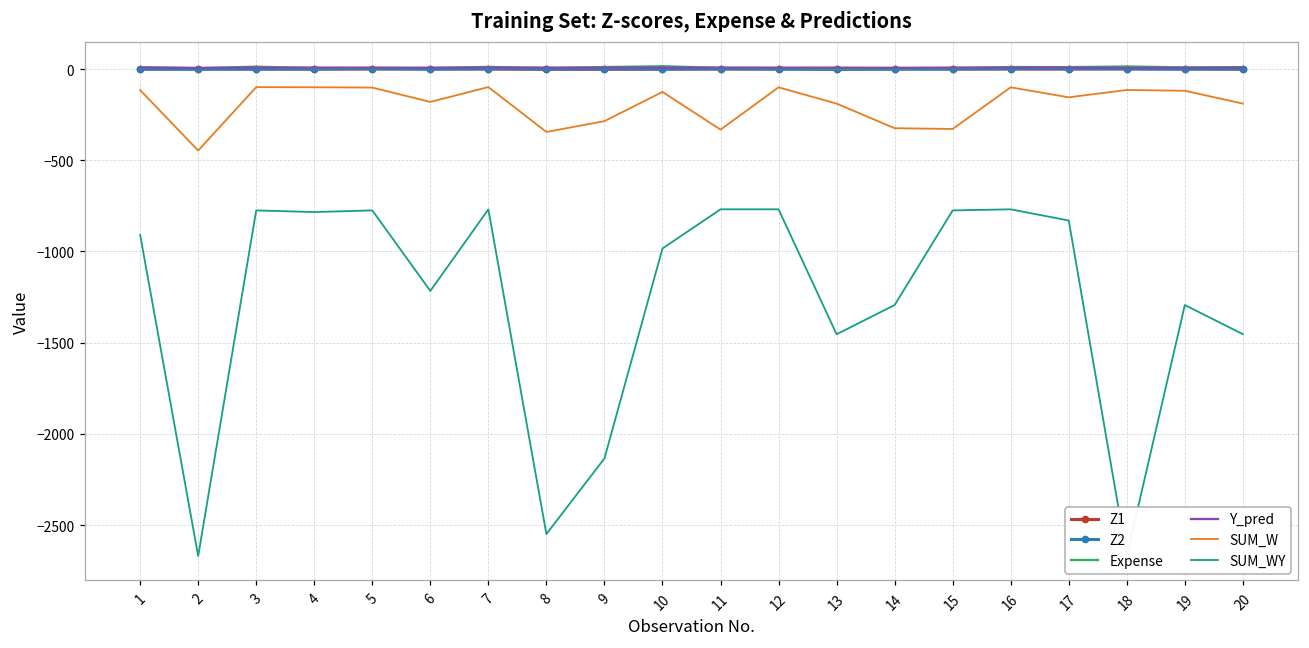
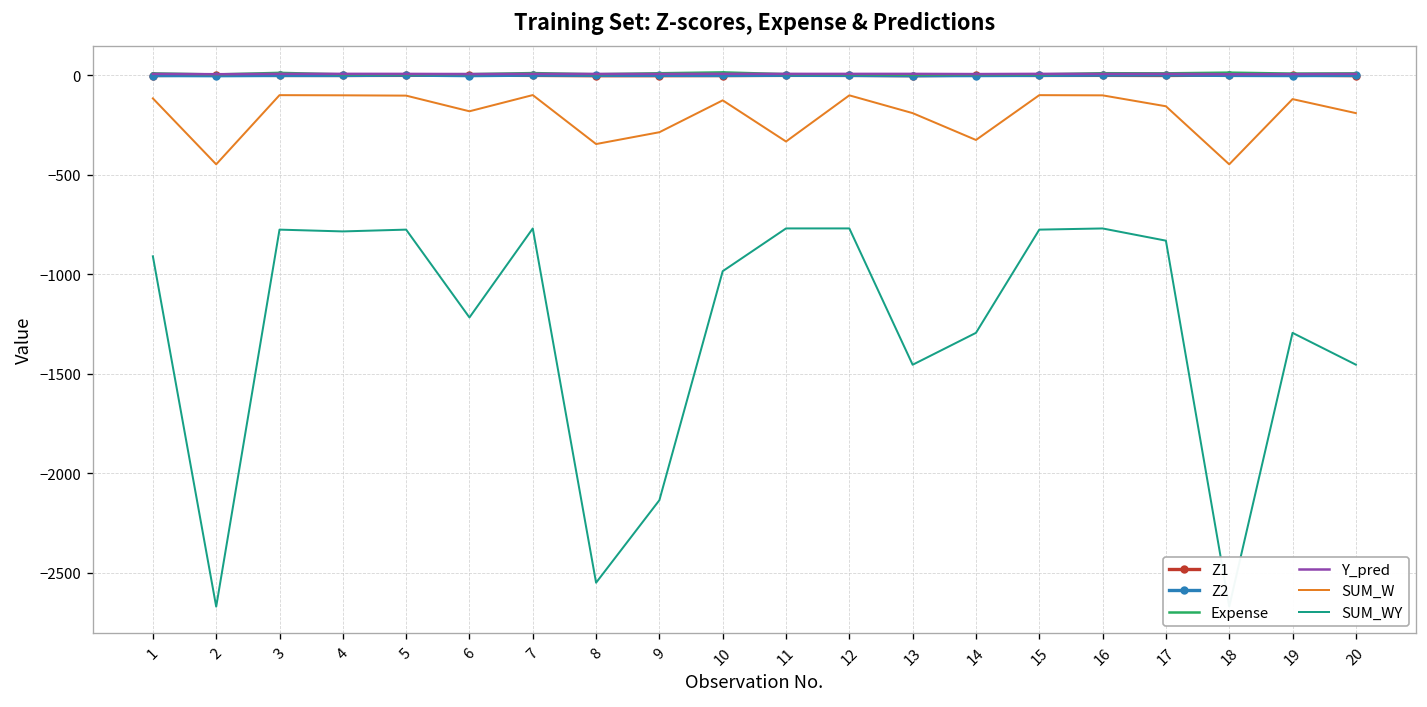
  {
    "SUM_W": {
      "1": -120,
      "2": -450,
      "3": -100,
      "4": -100,
      "5": -100,
      "6": -180,
      "7": -100,
      "8": -340,
      "9": -290,
      "10": -130,
      "11": -330,
      "12": -100,
      "13": -190,
      "14": -320,
-     "15": -330,
+     "15": -100,
      "16": -100,
      "17": -160,
-     "18": -110,
+     "18": -450,
      "19": -120,
      "20": -190
    }
  }
